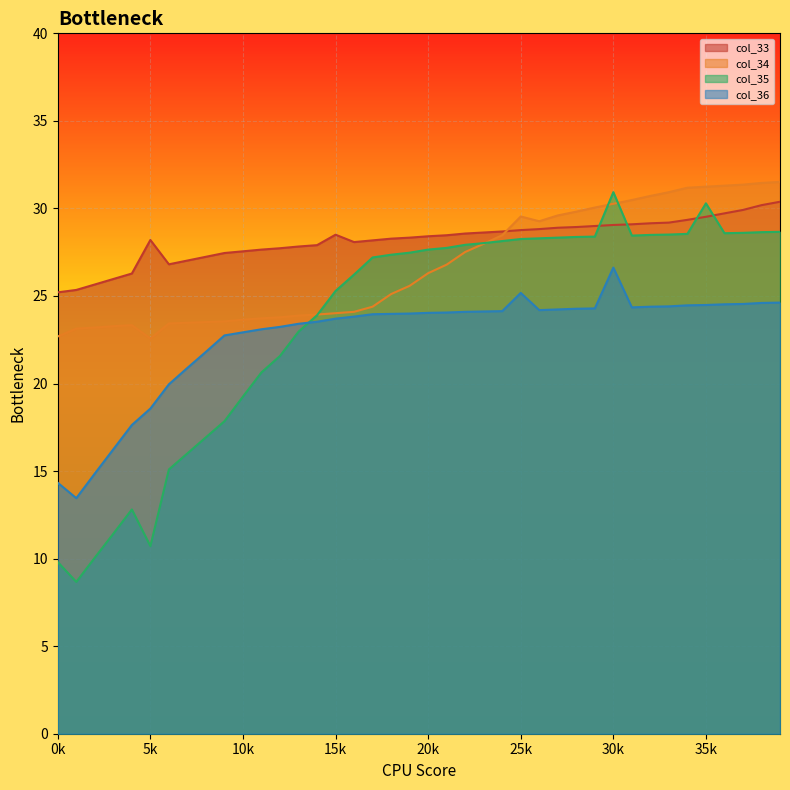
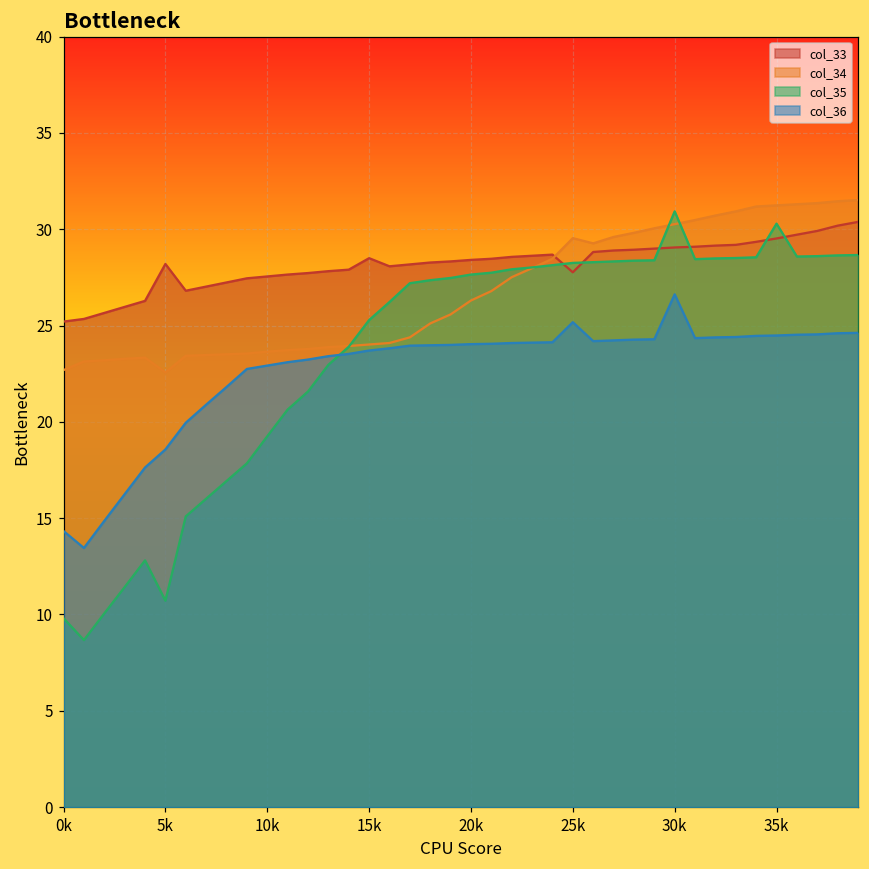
  {
    "col_33": {
      "0k": 25.2,
      "5k": 28.2,
      "10k": 27.6,
      "15k": 28.5,
      "20k": 28.4,
-     "25k": 28.8,
+     "25k": 27.8,
      "30k": 29.1,
      "35k": 29.5
    },
    "col_34": {
      "0k": 22.7,
      "5k": 22.6,
      "10k": 23.6,
      "15k": 24.0,
      "20k": 26.3,
      "25k": 29.5,
      "30k": 30.3,
      "35k": 31.2
    },
    "col_35": {
      "0k": 9.8,
      "5k": 10.7,
      "10k": 19.3,
      "15k": 25.3,
      "20k": 27.6,
      "25k": 28.3,
      "30k": 30.9,
      "35k": 30.3
    },
    "col_36": {
      "0k": 14.3,
      "5k": 18.6,
      "10k": 22.9,
      "15k": 23.7,
      "20k": 24.0,
      "25k": 25.2,
      "30k": 26.6,
      "35k": 24.5
    }
  }
